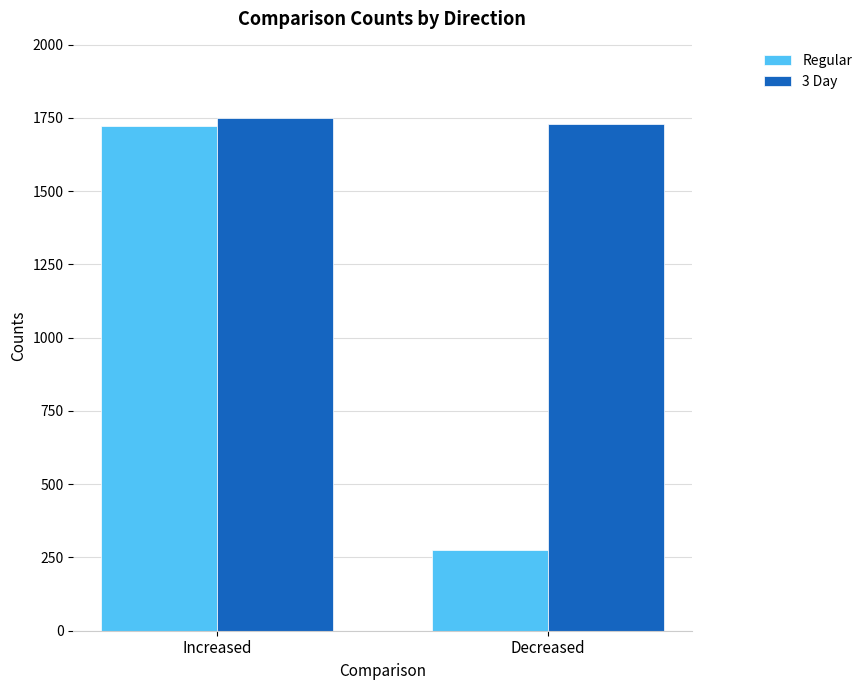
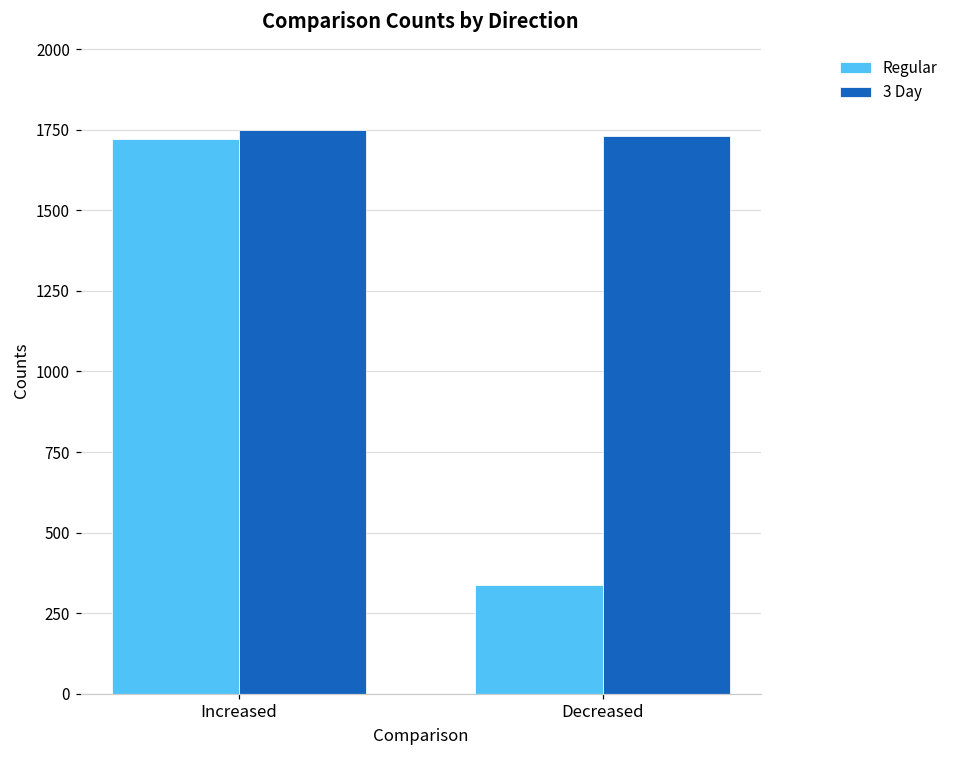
  {
    "Regular": {
      "Increased": 1720,
-     "Decreased": 280
+     "Decreased": 340
    },
    "3 Day": {
      "Increased": 1750,
      "Decreased": 1730
    }
  }
